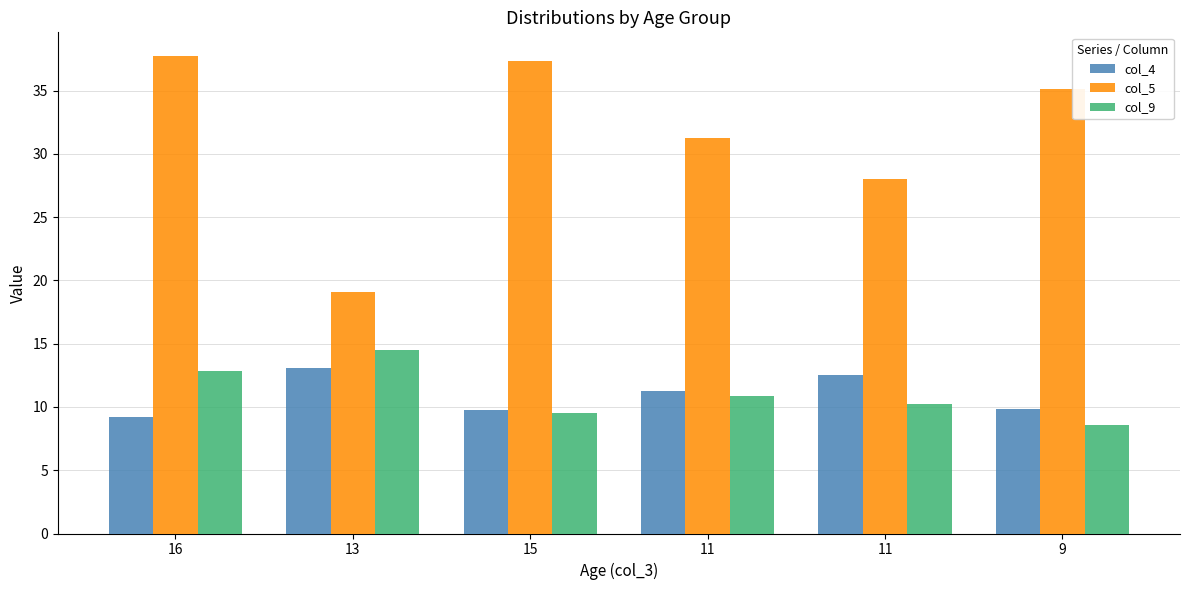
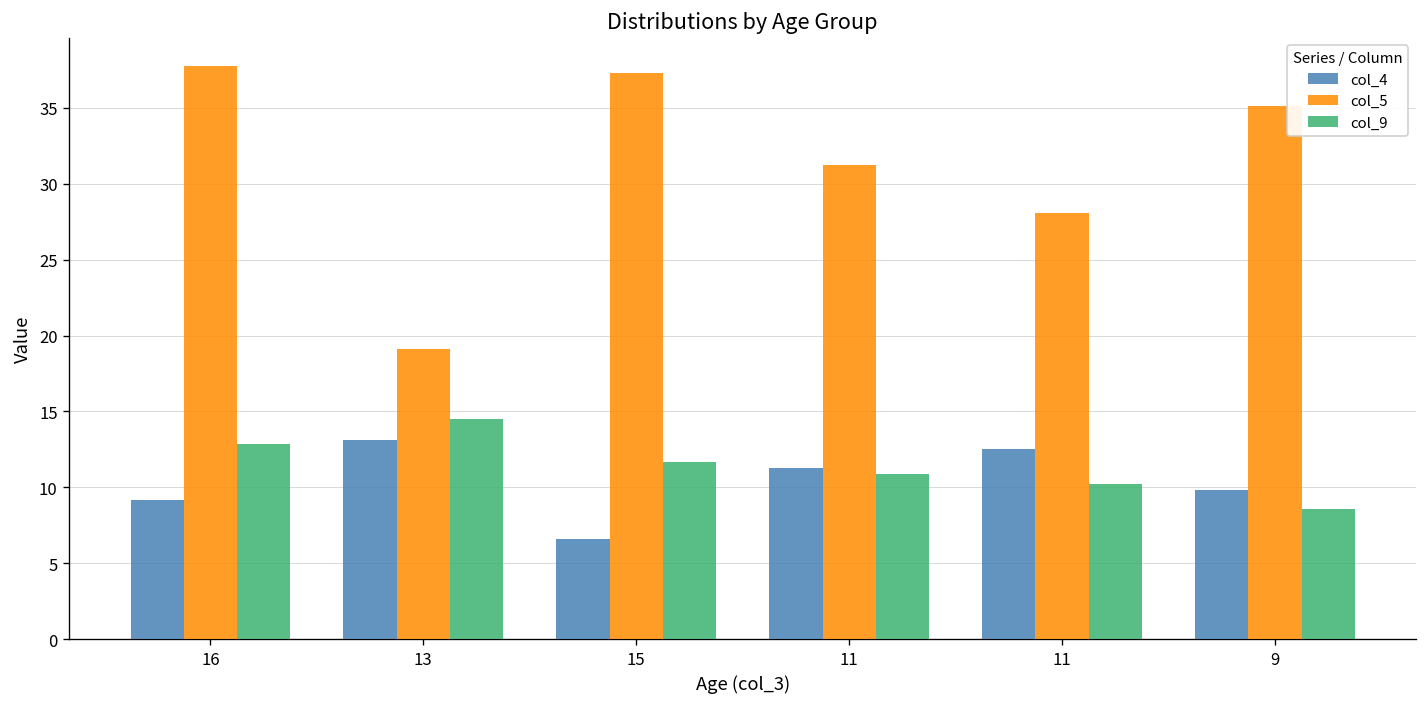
  {
    "col_4": {
      "16": 9.2,
      "13": 13.1,
-     "15": 9.7,
+     "15": 6.6,
      "9": 9.8
    },
    "col_5": {
      "16": 37.7,
      "13": 19.1,
      "15": 37.3,
      "9": 35.1
    },
    "col_9": {
      "16": 12.9,
      "13": 14.5,
-     "15": 9.5,
+     "15": 11.7,
      "9": 8.6
    }
  }
